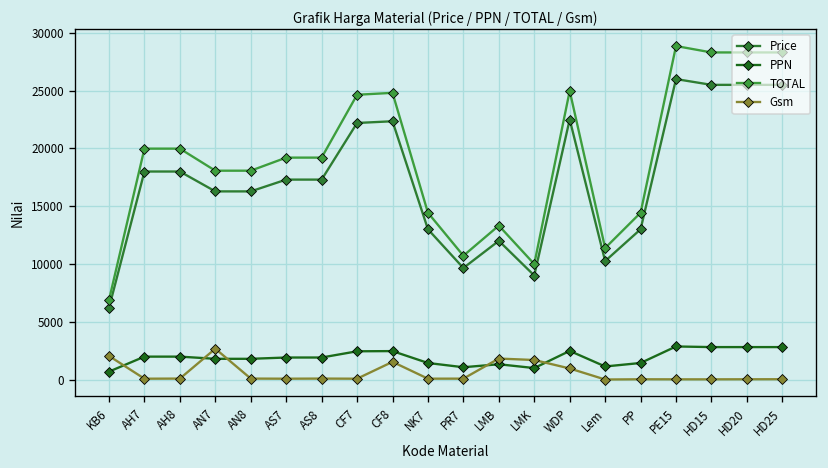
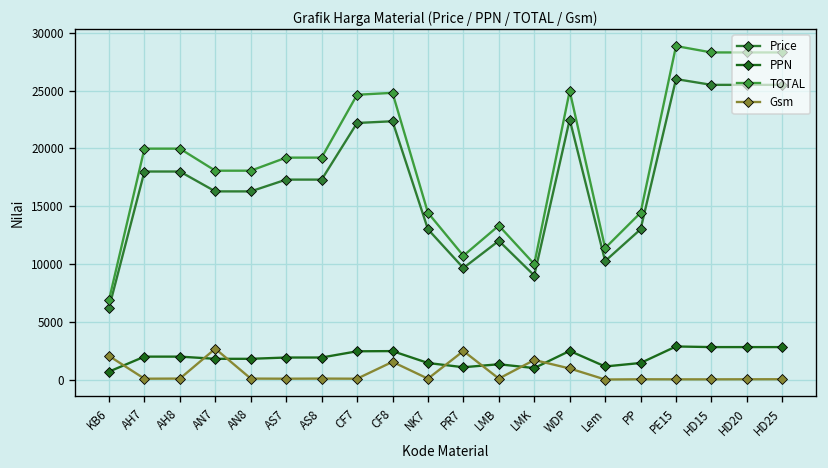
  {
    "Gsm": {
      "KB6": 2000,
      "AH7": 0,
      "AH8": 0,
      "AN7": 3000,
      "AN8": 0,
      "AS7": 0,
      "AS8": 0,
      "CF7": 0,
      "CF8": 2000,
      "NK7": 0,
-     "PR7": 0,
-     "LMB": 2000,
+     "PR7": 2000,
+     "LMB": 0,
      "LMK": 2000,
      "WDP": 1000,
      "Lem": 0,
      "PP": 0,
      "PE15": 0,
      "HD15": 0,
      "HD20": 0,
      "HD25": 0
    }
  }
